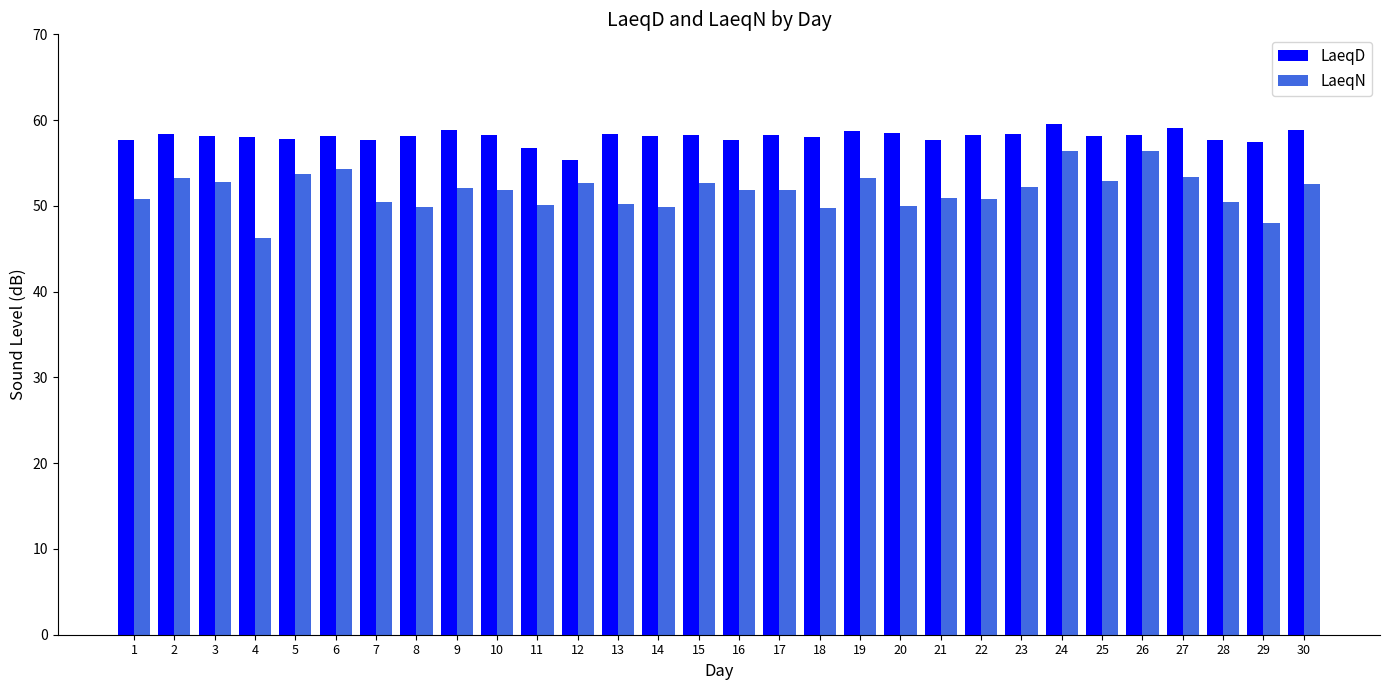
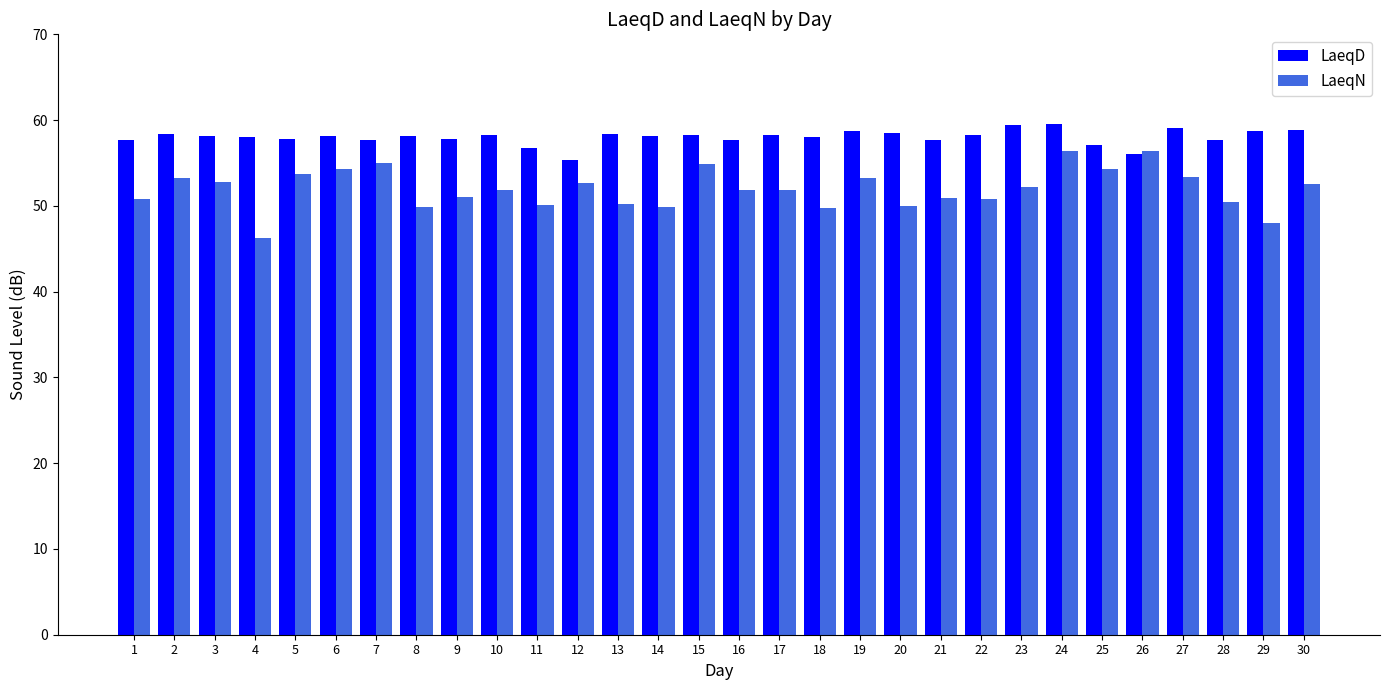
  {
    "LaeqD": {
      "1": 58,
      "2": 58,
      "3": 58,
      "4": 58,
      "5": 58,
      "6": 58,
      "7": 58,
      "8": 58,
-     "9": 59,
+     "9": 58,
      "10": 58,
      "11": 57,
      "12": 55,
      "13": 58,
      "14": 58,
      "15": 58,
      "16": 58,
      "17": 58,
      "18": 58,
      "19": 59,
      "20": 59,
      "21": 58,
      "22": 58,
-     "23": 58,
+     "23": 59,
      "24": 60,
-     "25": 58,
-     "26": 58,
+     "25": 57,
+     "26": 56,
      "27": 59,
      "28": 58,
-     "29": 58,
+     "29": 59,
      "30": 59
    },
    "LaeqN": {
      "1": 51,
      "2": 53,
      "3": 53,
      "4": 46,
      "5": 54,
      "6": 54,
-     "7": 51,
+     "7": 55,
      "8": 50,
-     "9": 52,
+     "9": 51,
      "10": 52,
      "11": 50,
      "12": 53,
      "13": 50,
      "14": 50,
-     "15": 53,
+     "15": 55,
      "16": 52,
      "17": 52,
      "18": 50,
      "19": 53,
      "20": 50,
      "21": 51,
      "22": 51,
      "23": 52,
      "24": 56,
-     "25": 53,
+     "25": 54,
      "26": 56,
      "27": 53,
      "28": 51,
      "29": 48,
      "30": 53
    }
  }
